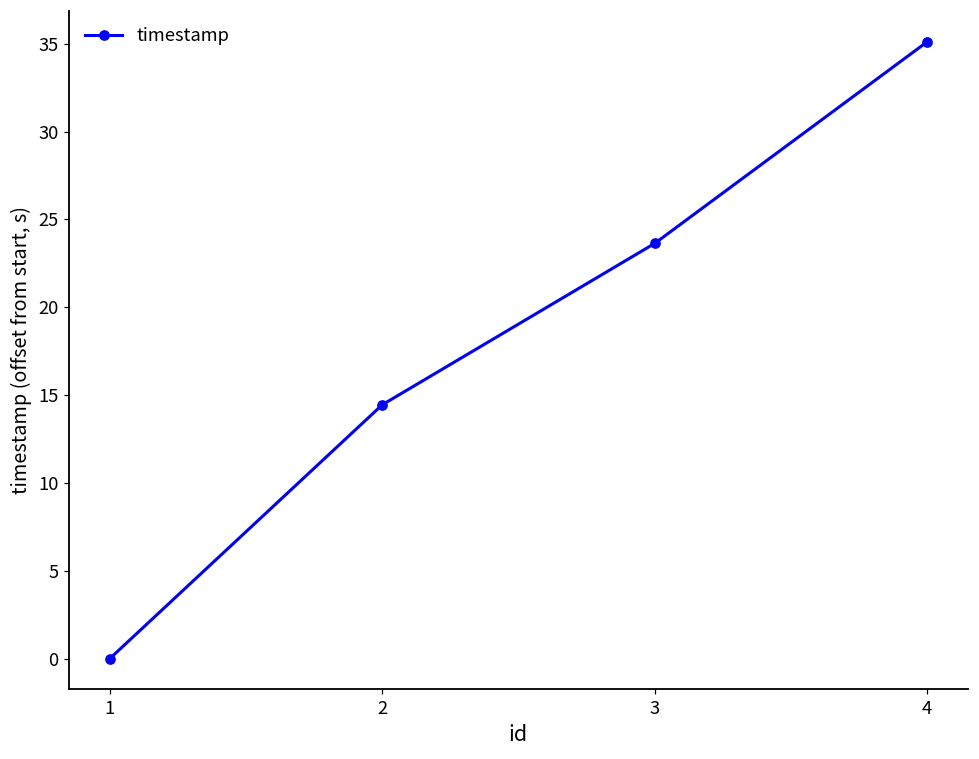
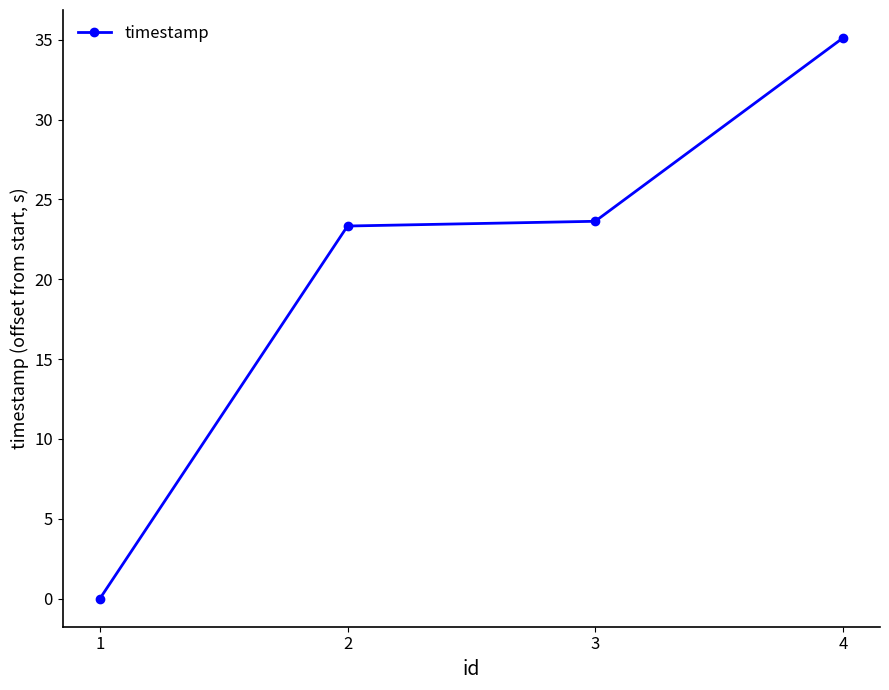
  {
    "1": 0.0,
-   "2": 14.4,
+   "2": 23.3,
    "3": 23.6,
    "4": 35.1
  }
